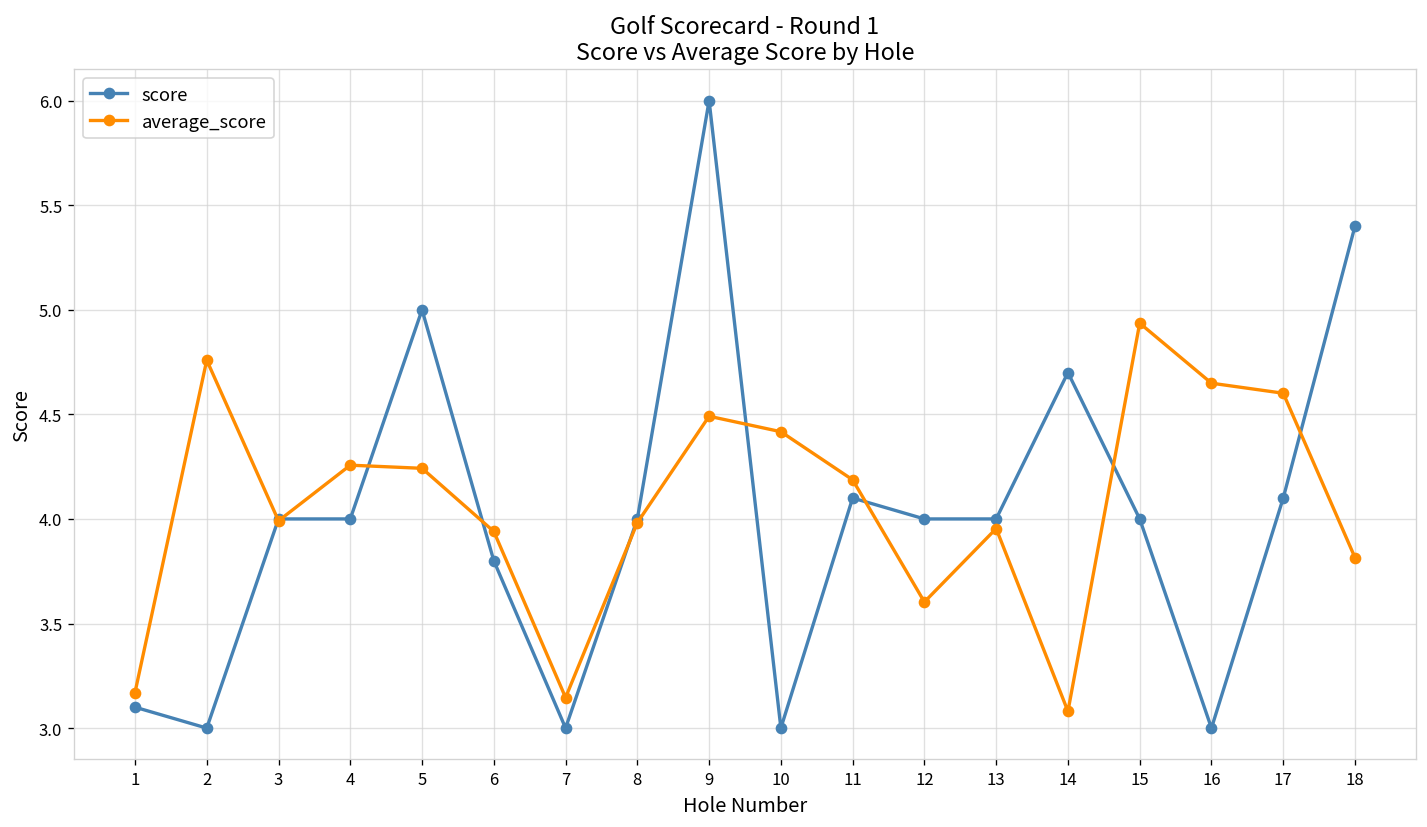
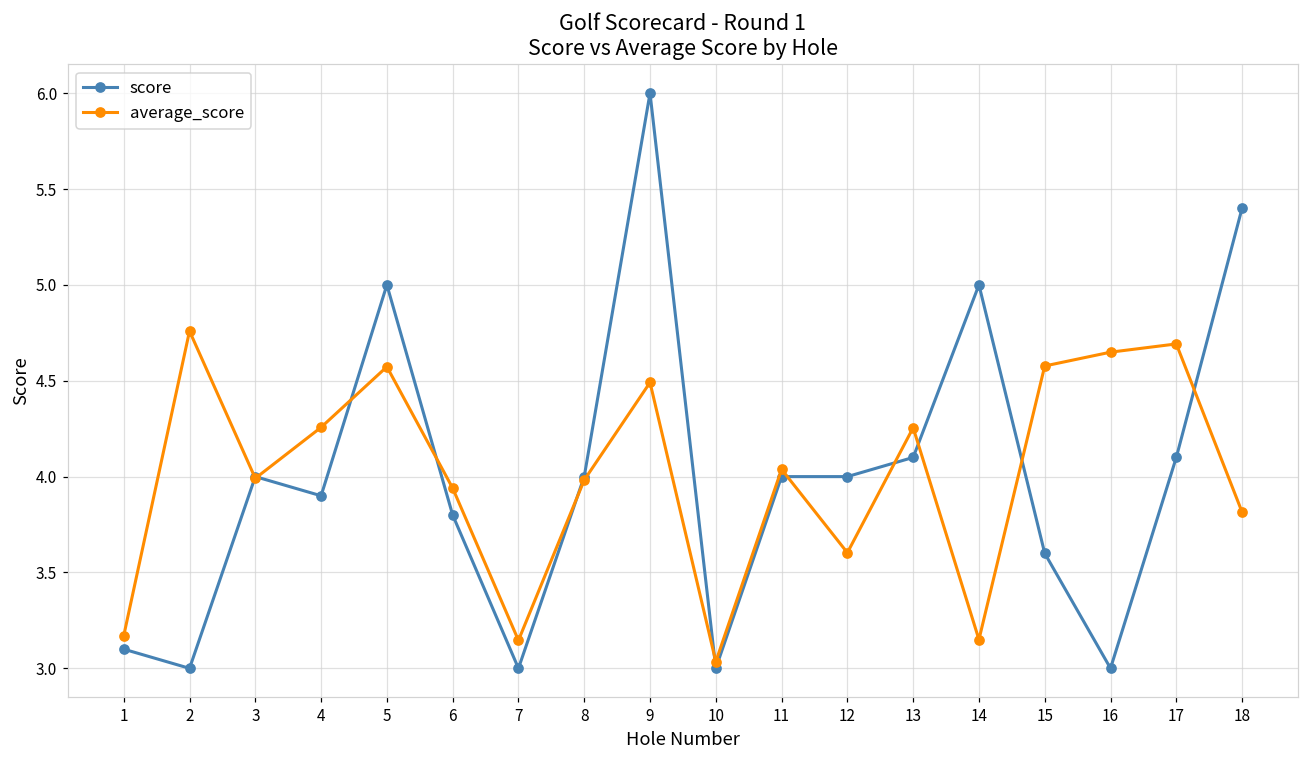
  {
    "score": {
      "1": 3.1,
      "2": 3.0,
-     "4": 4.0,
+     "4": 3.9,
      "5": 5.0,
      "6": 3.8,
      "7": 3.0,
      "8": 4.0,
      "9": 6.0,
      "10": 3.0,
-     "11": 4.1,
+     "11": 4.0,
      "12": 4.0,
-     "13": 4.0,
-     "14": 4.7,
-     "15": 4.0,
+     "13": 4.1,
+     "14": 5.0,
+     "15": 3.6,
      "16": 3.0,
      "17": 4.1,
      "18": 5.4
    },
    "average_score": {
      "1": 3.17,
      "2": 4.76,
      "4": 4.26,
-     "5": 4.24,
+     "5": 4.57,
      "6": 3.94,
      "7": 3.15,
      "8": 3.98,
      "9": 4.49,
-     "10": 4.42,
-     "11": 4.19,
+     "10": 3.04,
+     "11": 4.04,
      "12": 3.60,
-     "13": 3.95,
-     "14": 3.08,
-     "15": 4.94,
+     "13": 4.26,
+     "14": 3.15,
+     "15": 4.58,
      "16": 4.65,
-     "17": 4.60,
+     "17": 4.69,
      "18": 3.82
    }
  }
